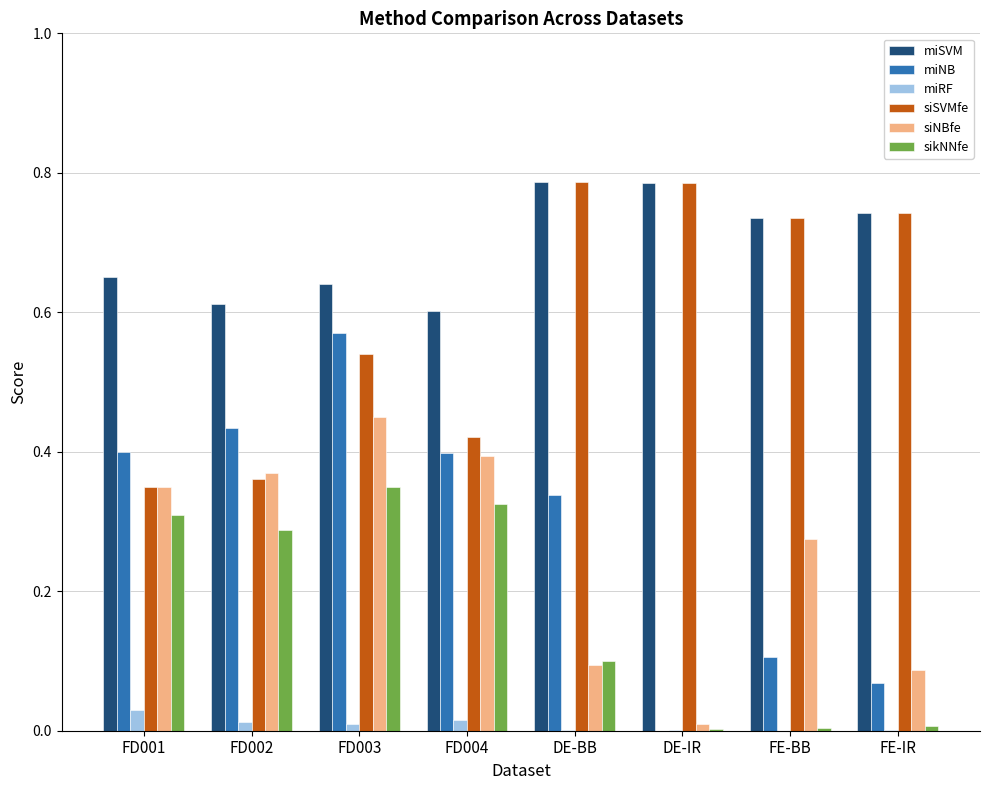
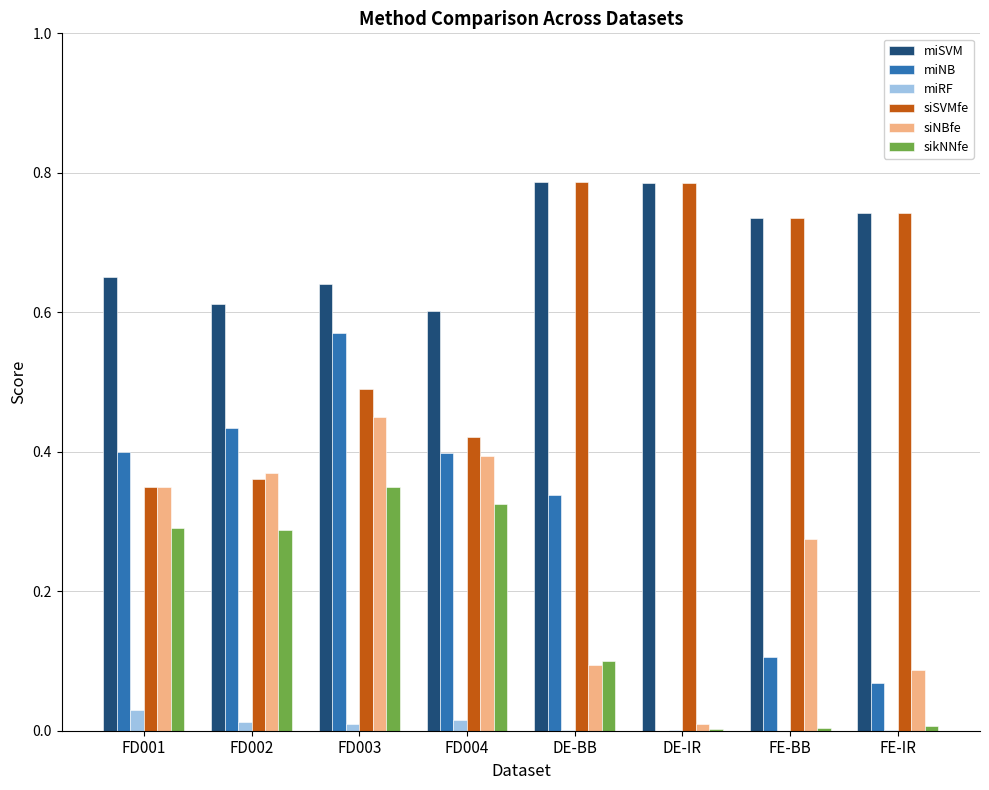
  {
    "miSVM": {
      "FD001": 0.65,
      "FD002": 0.61,
      "FD003": 0.64,
      "FD004": 0.60,
      "DE-BB": 0.79,
      "DE-IR": 0.78,
      "FE-BB": 0.74,
      "FE-IR": 0.74
    },
    "miNB": {
      "FD001": 0.40,
      "FD002": 0.43,
      "FD003": 0.57,
      "FD004": 0.40,
      "DE-BB": 0.34,
      "DE-IR": 0.00,
      "FE-BB": 0.11,
      "FE-IR": 0.07
    },
    "miRF": {
      "FD001": 0.03,
      "FD002": 0.01,
      "FD003": 0.01,
      "FD004": 0.01,
      "FE-BB": 0.00
    },
    "siSVMfe": {
      "FD001": 0.35,
      "FD002": 0.36,
-     "FD003": 0.54,
+     "FD003": 0.49,
      "FD004": 0.42,
      "DE-BB": 0.79,
      "DE-IR": 0.78,
      "FE-BB": 0.74,
      "FE-IR": 0.74
    },
    "siNBfe": {
      "FD001": 0.35,
      "FD002": 0.37,
      "FD003": 0.45,
      "FD004": 0.39,
      "DE-BB": 0.09,
      "DE-IR": 0.01,
      "FE-BB": 0.28,
      "FE-IR": 0.09
    },
    "sikNNfe": {
-     "FD001": 0.31,
+     "FD001": 0.29,
      "FD002": 0.29,
      "FD003": 0.35,
      "FD004": 0.33,
      "DE-BB": 0.10,
      "FE-BB": 0.00,
      "FE-IR": 0.01
    }
  }
